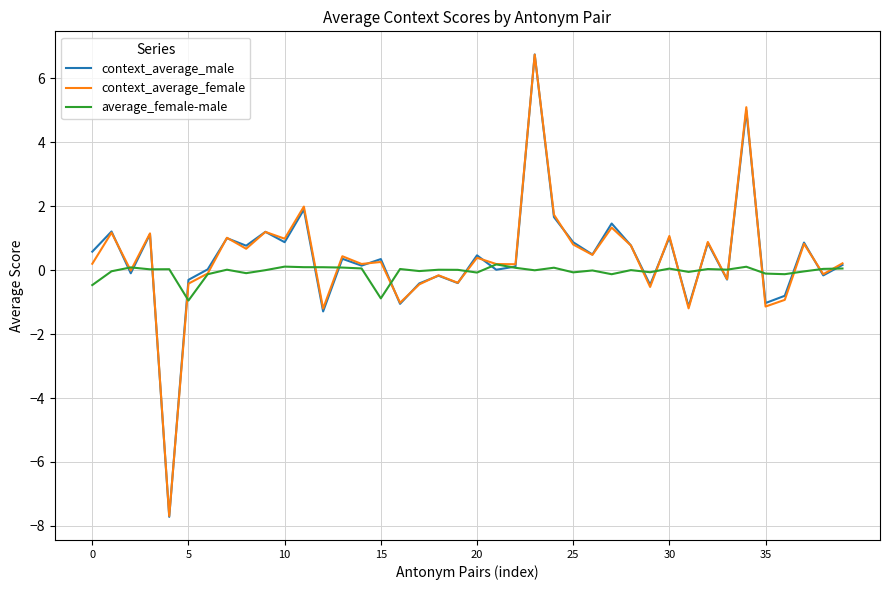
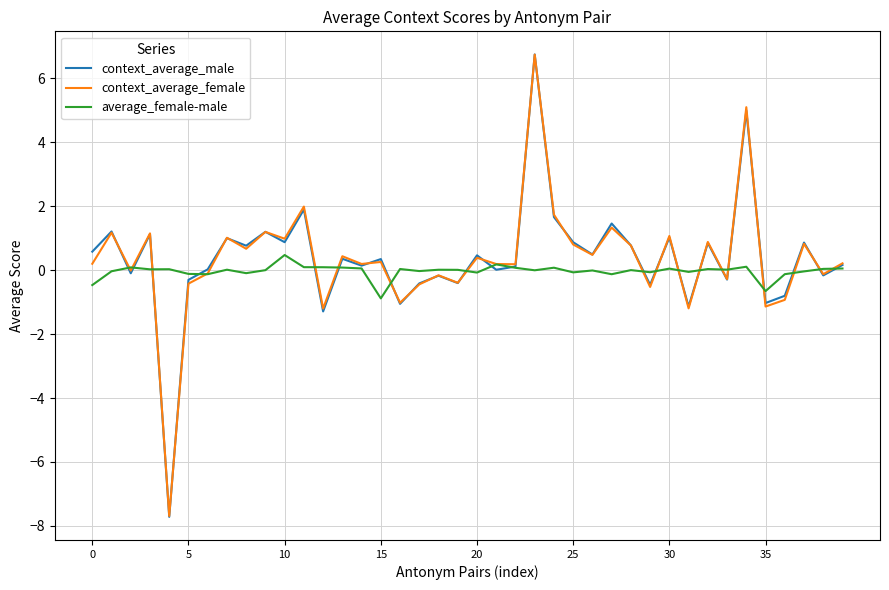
  {
    "context_average_male": {
      "0": 0.6,
      "5": -0.3,
      "10": 0.9,
      "15": 0.3,
      "35": -1.0
    },
    "context_average_female": {
      "0": 0.2,
      "5": -0.4,
      "10": 1.0,
      "15": 0.3,
      "35": -1.1
    },
    "average_female-male": {
      "0": -0.5,
-     "5": -1.0,
-     "10": 0.1,
+     "5": -0.1,
+     "10": 0.5,
      "15": -0.9,
      "20": -0.1,
      "25": -0.1,
      "30": 0.0,
-     "35": -0.1
+     "35": -0.7
    }
  }
